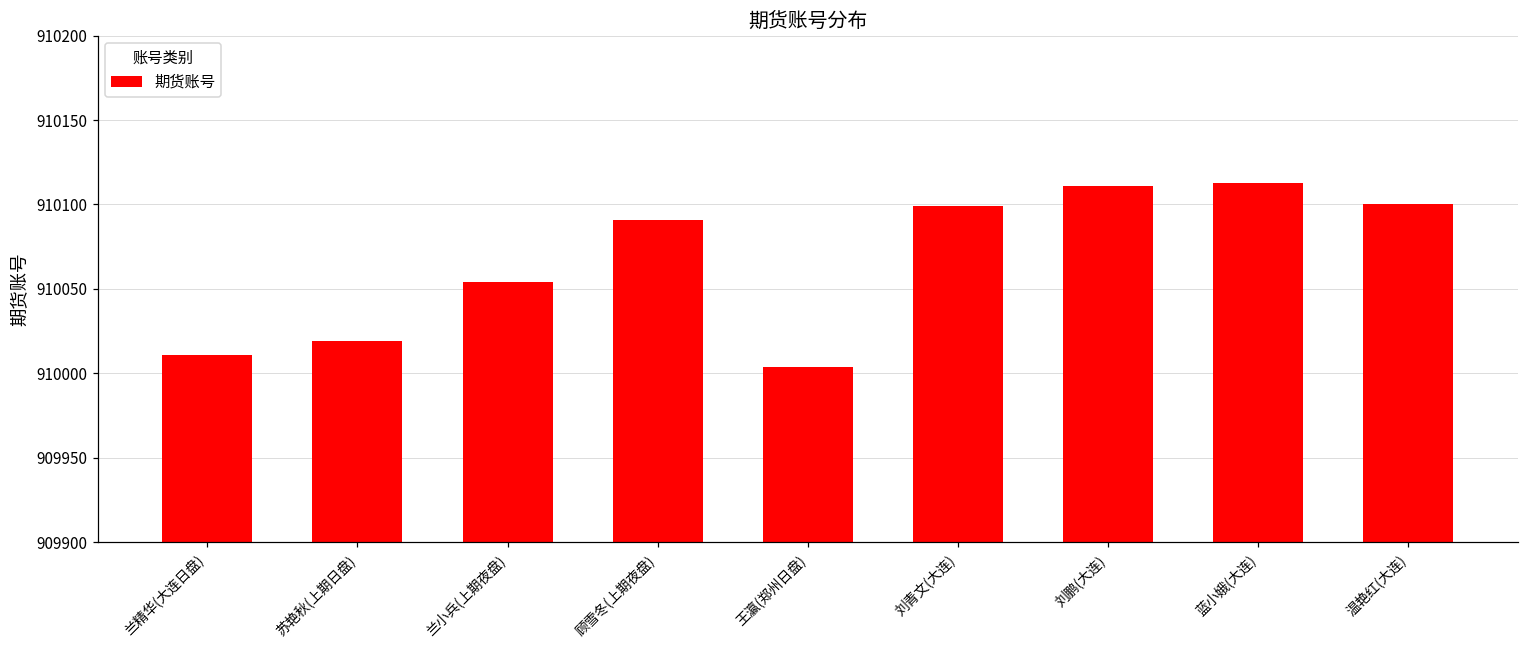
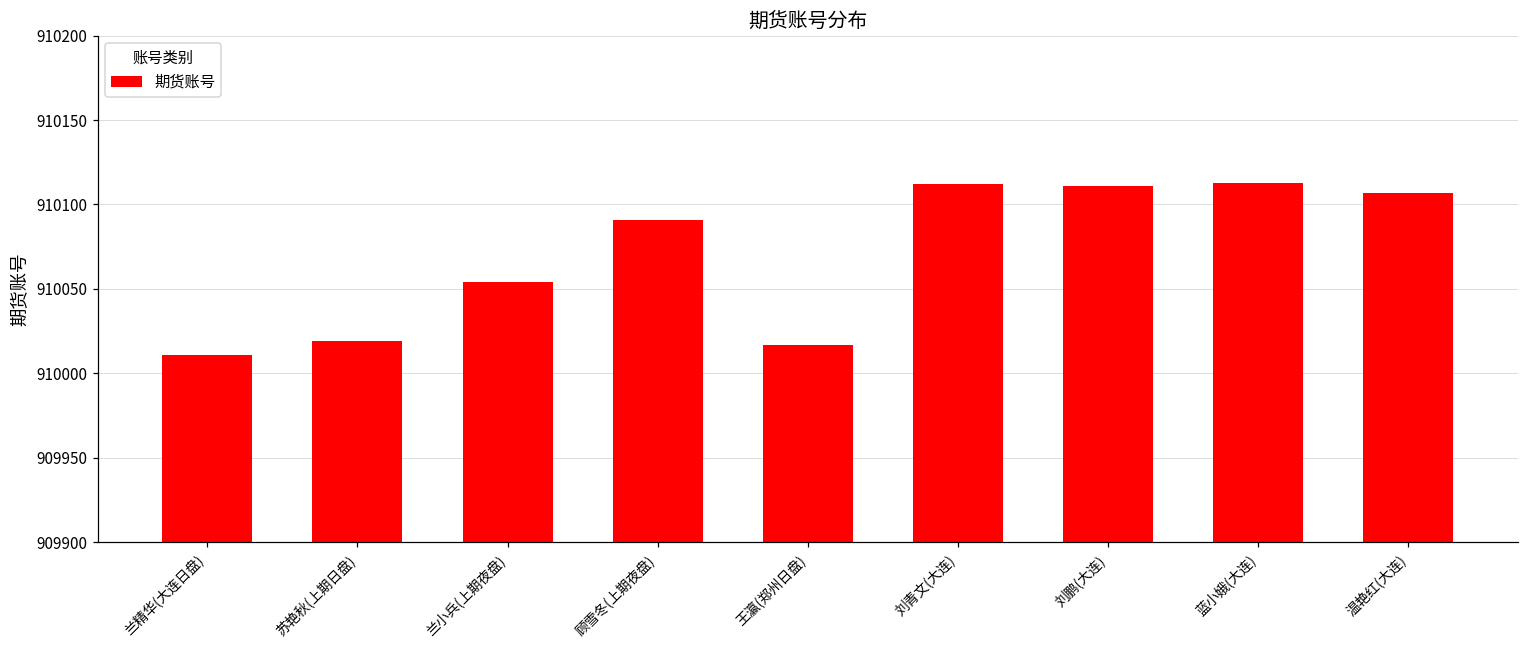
  {
    "兰精华(大连日盘)": 910011,
    "苏艳秋(上期日盘)": 910019,
    "兰小兵(上期夜盘)": 910054,
    "顾雪冬(上期夜盘)": 910091,
-   "王瀛(郑州日盘)": 910004,
-   "刘青文(大连)": 910099,
+   "王瀛(郑州日盘)": 910017,
+   "刘青文(大连)": 910112,
    "刘鹏(大连)": 910111,
    "蓝小娥(大连)": 910113,
-   "温艳红(大连)": 910100
+   "温艳红(大连)": 910107
  }
